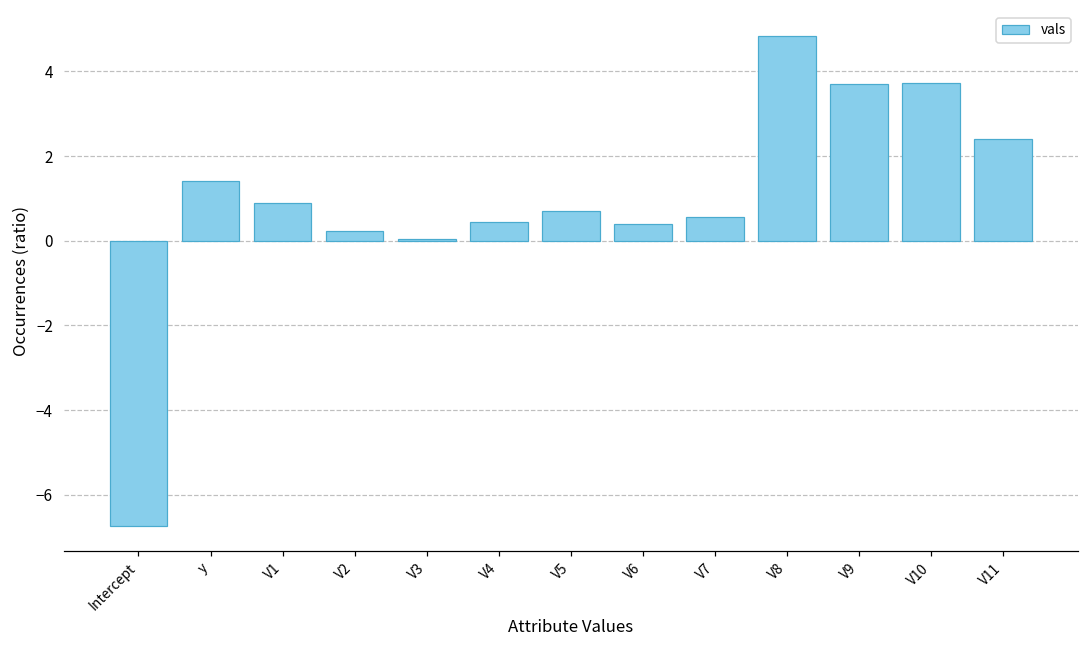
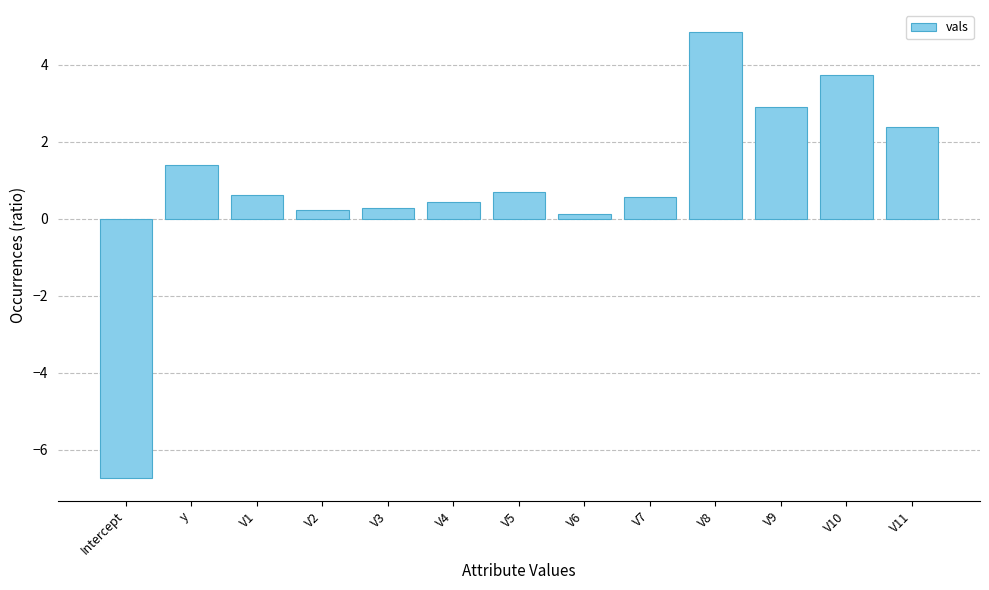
  {
    "Intercept": -6.7,
    "y": 1.4,
-   "V1": 0.9,
+   "V1": 0.6,
    "V2": 0.2,
-   "V3": 0.0,
+   "V3": 0.3,
    "V4": 0.4,
    "V5": 0.7,
-   "V6": 0.4,
+   "V6": 0.1,
    "V7": 0.6,
    "V8": 4.8,
-   "V9": 3.7,
+   "V9": 2.9,
    "V10": 3.7,
    "V11": 2.4
  }
